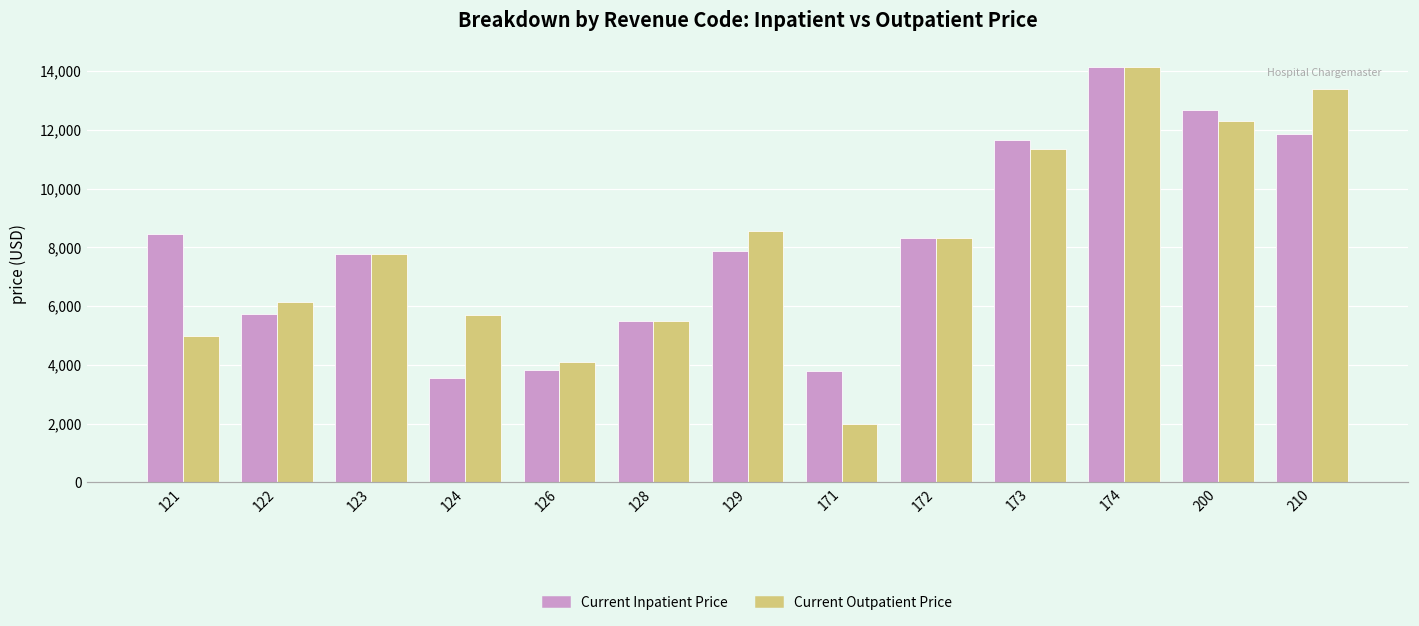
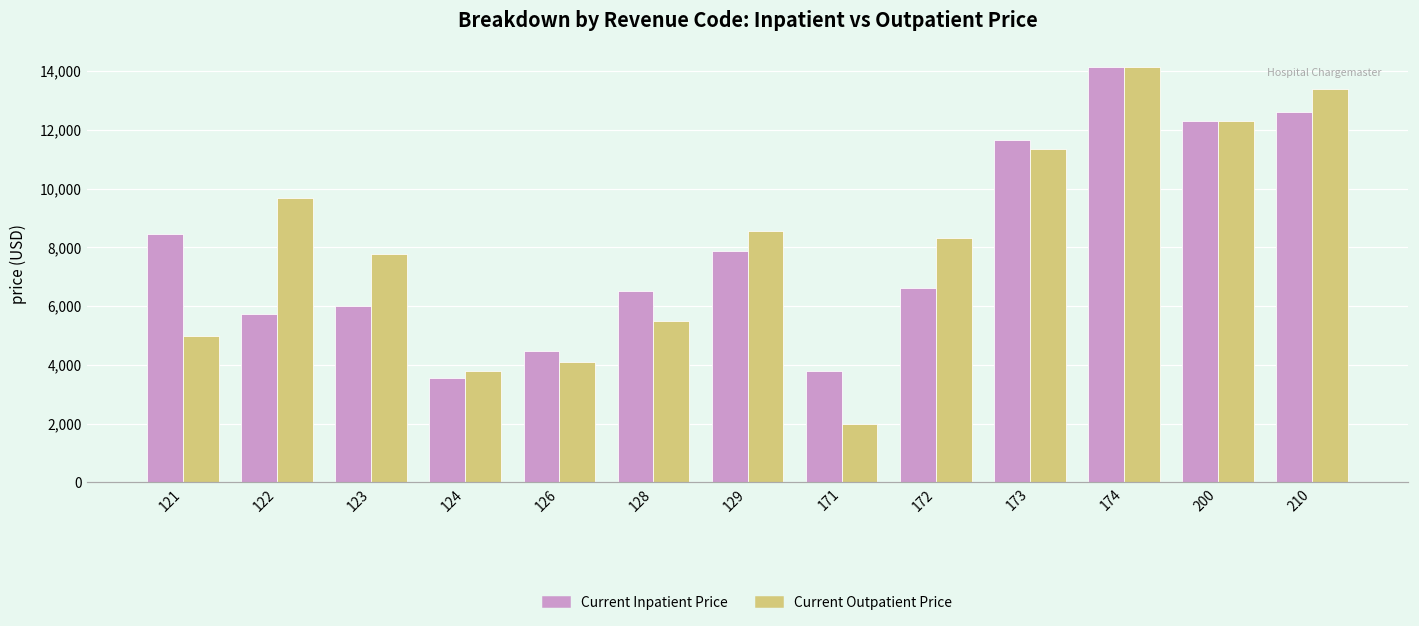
  {
    "Current Inpatient Price": {
      "121": "8,500",
      "122": "5,700",
-     "123": "7,800",
+     "123": "6,000",
      "124": "3,500",
-     "126": "3,800",
-     "128": "5,500",
+     "126": "4,500",
+     "128": "6,500",
      "129": "7,900",
      "171": "3,800",
-     "172": "8,300",
+     "172": "6,600",
      "173": "11,700",
      "174": "14,200",
-     "200": "12,700",
-     "210": "11,900"
+     "200": "12,300",
+     "210": "12,600"
    },
    "Current Outpatient Price": {
      "121": "5,000",
-     "122": "6,100",
+     "122": "9,700",
      "123": "7,800",
-     "124": "5,700",
+     "124": "3,800",
      "126": "4,100",
      "128": "5,500",
      "129": "8,600",
      "171": "2,000",
      "172": "8,300",
      "173": "11,300",
      "174": "14,200",
      "200": "12,300",
      "210": "13,400"
    }
  }
